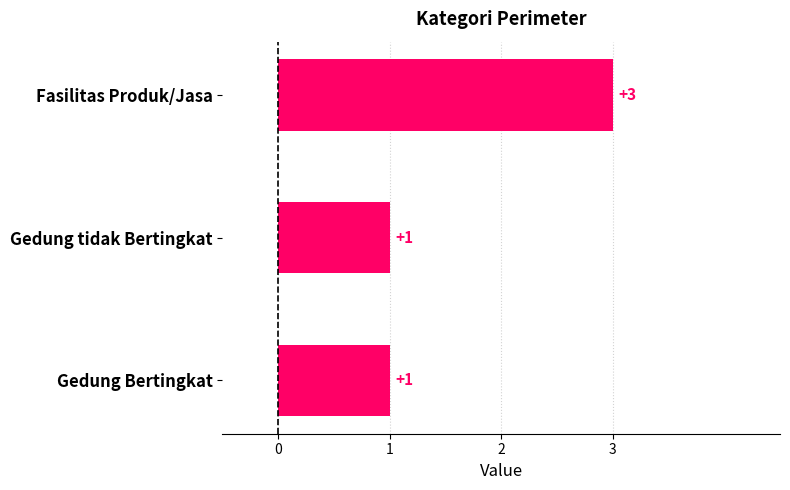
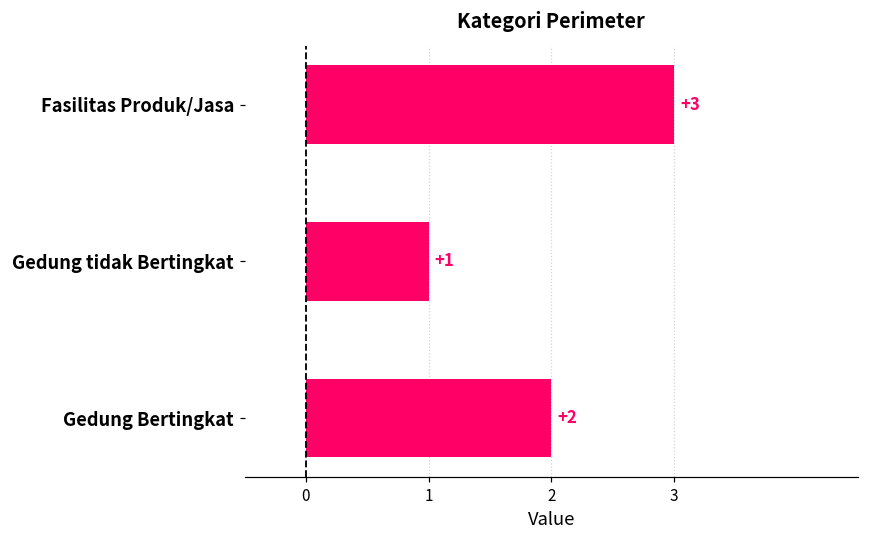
  {
    "Fasilitas Produk/Jasa": "+3",
    "Gedung tidak Bertingkat": "+1",
-   "Gedung Bertingkat": "+1"
+   "Gedung Bertingkat": "+2"
  }
